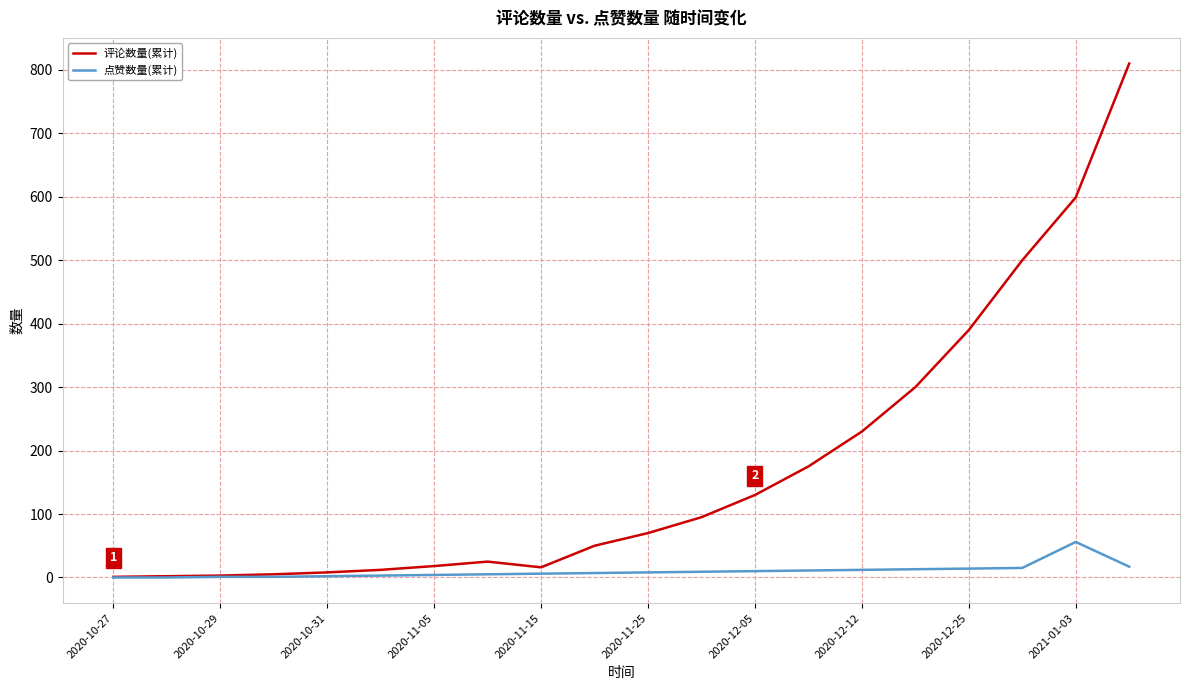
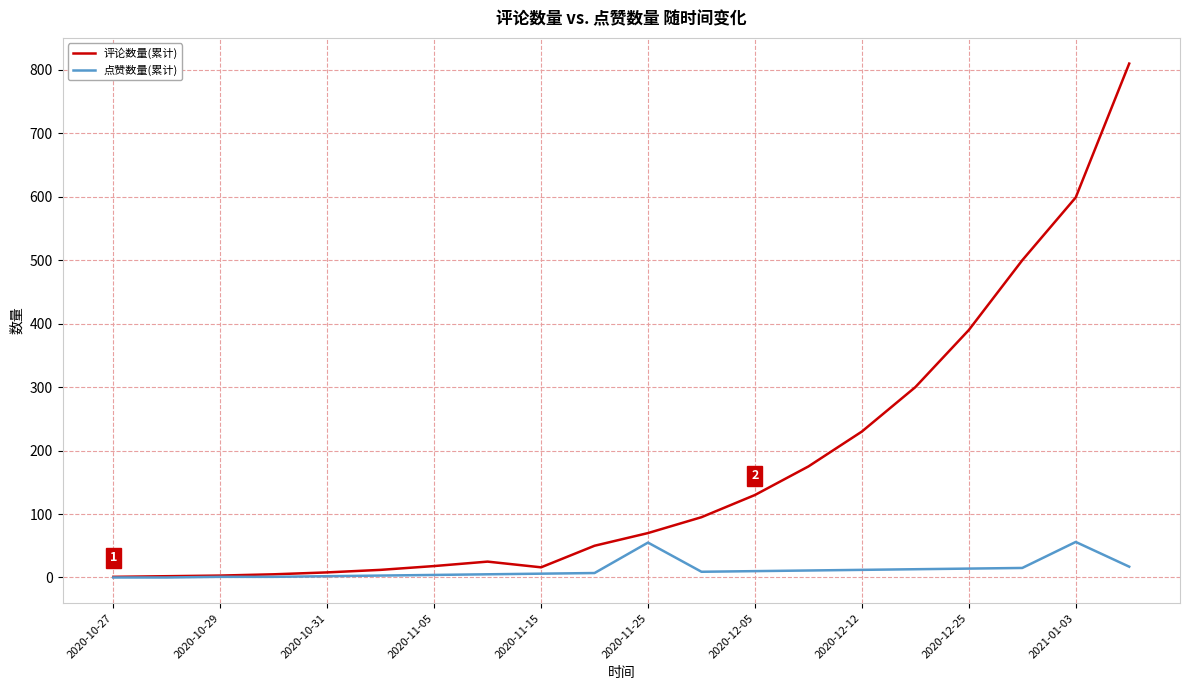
  {
    "评论数量(累计)": {
      "2020-10-31": 10,
      "2020-11-05": 20,
      "2020-11-15": 20,
      "2020-11-25": 70,
      "2020-12-12": 230,
      "2020-12-25": 390,
      "2021-01-03": 600
    },
    "点赞数量(累计)": {
      "2020-10-31": 0,
      "2020-11-05": 0,
      "2020-11-15": 10,
-     "2020-11-25": 10,
+     "2020-11-25": 60,
      "2020-12-05": 10,
      "2020-12-12": 10,
      "2020-12-25": 10,
      "2021-01-03": 60
    }
  }
